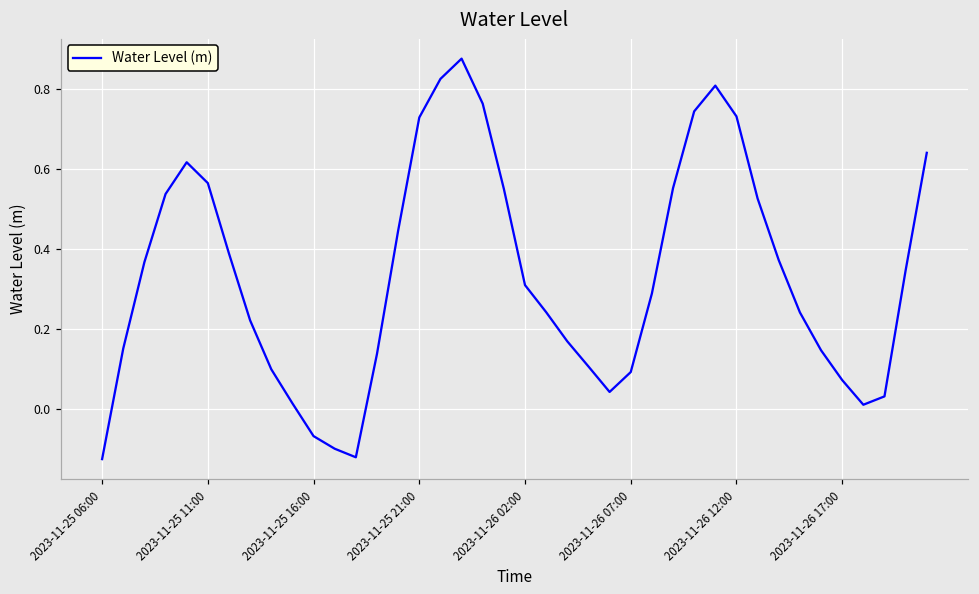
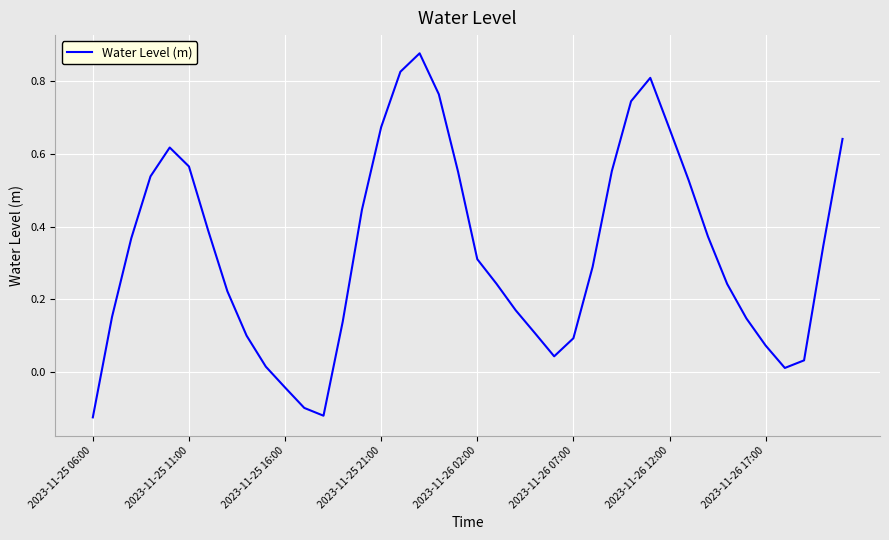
  {
    "2023-11-25 06:00": -0.12,
    "2023-11-25 11:00": 0.57,
-   "2023-11-25 16:00": -0.07,
-   "2023-11-25 21:00": 0.73,
+   "2023-11-25 16:00": -0.04,
+   "2023-11-25 21:00": 0.67,
    "2023-11-26 02:00": 0.31,
    "2023-11-26 07:00": 0.09,
-   "2023-11-26 12:00": 0.73,
+   "2023-11-26 12:00": 0.67,
    "2023-11-26 17:00": 0.07
  }
